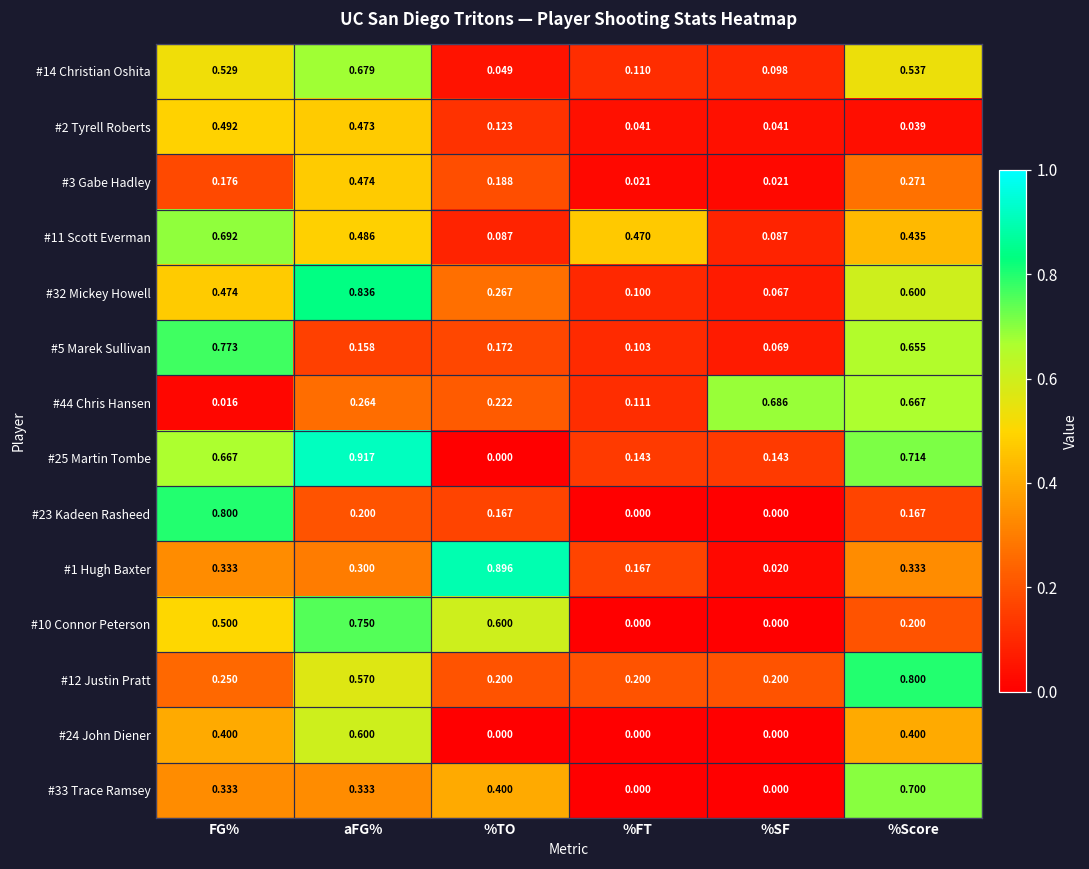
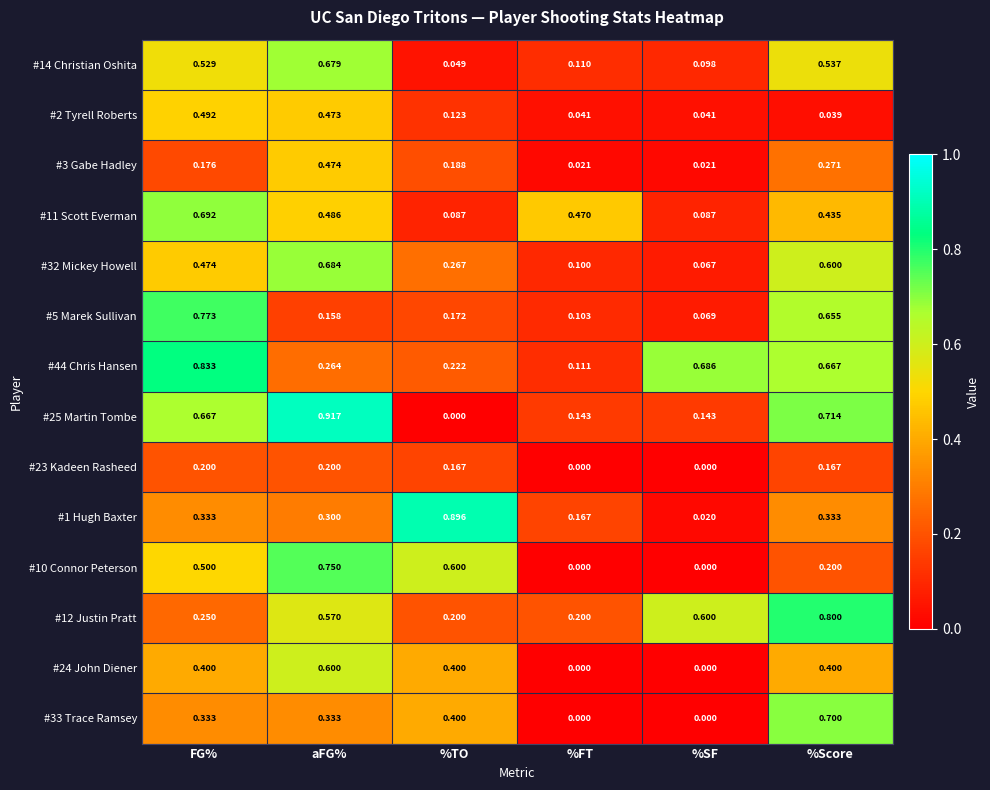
  {
    "#14 Christian Oshita": {
      "FG%": 0.529,
      "aFG%": 0.679,
      "%TO": 0.049,
      "%FT": 0.110,
      "%SF": 0.098,
      "%Score": 0.537
    },
    "#2 Tyrell Roberts": {
      "FG%": 0.492,
      "aFG%": 0.473,
      "%TO": 0.123,
      "%FT": 0.041,
      "%SF": 0.041,
      "%Score": 0.039
    },
    "#3 Gabe Hadley": {
      "FG%": 0.176,
      "aFG%": 0.474,
      "%TO": 0.188,
      "%FT": 0.021,
      "%SF": 0.021,
      "%Score": 0.271
    },
    "#11 Scott Everman": {
      "FG%": 0.692,
      "aFG%": 0.486,
      "%TO": 0.087,
      "%FT": 0.470,
      "%SF": 0.087,
      "%Score": 0.435
    },
    "#32 Mickey Howell": {
      "FG%": 0.474,
-     "aFG%": 0.836,
+     "aFG%": 0.684,
      "%TO": 0.267,
      "%FT": 0.100,
      "%SF": 0.067,
      "%Score": 0.600
    },
    "#5 Marek Sullivan": {
      "FG%": 0.773,
      "aFG%": 0.158,
      "%TO": 0.172,
      "%FT": 0.103,
      "%SF": 0.069,
      "%Score": 0.655
    },
    "#44 Chris Hansen": {
-     "FG%": 0.016,
+     "FG%": 0.833,
      "aFG%": 0.264,
      "%TO": 0.222,
      "%FT": 0.111,
      "%SF": 0.686,
      "%Score": 0.667
    },
    "#25 Martin Tombe": {
      "FG%": 0.667,
      "aFG%": 0.917,
      "%TO": 0.000,
      "%FT": 0.143,
      "%SF": 0.143,
      "%Score": 0.714
    },
    "#23 Kadeen Rasheed": {
-     "FG%": 0.800,
+     "FG%": 0.200,
      "aFG%": 0.200,
      "%TO": 0.167,
      "%FT": 0.000,
      "%SF": 0.000,
      "%Score": 0.167
    },
    "#1 Hugh Baxter": {
      "FG%": 0.333,
      "aFG%": 0.300,
      "%TO": 0.896,
      "%FT": 0.167,
      "%SF": 0.020,
      "%Score": 0.333
    },
    "#10 Connor Peterson": {
      "FG%": 0.500,
      "aFG%": 0.750,
      "%TO": 0.600,
      "%FT": 0.000,
      "%SF": 0.000,
      "%Score": 0.200
    },
    "#12 Justin Pratt": {
      "FG%": 0.250,
      "aFG%": 0.570,
      "%TO": 0.200,
      "%FT": 0.200,
-     "%SF": 0.200,
+     "%SF": 0.600,
      "%Score": 0.800
    },
    "#24 John Diener": {
      "FG%": 0.400,
      "aFG%": 0.600,
-     "%TO": 0.000,
+     "%TO": 0.400,
      "%FT": 0.000,
      "%SF": 0.000,
      "%Score": 0.400
    },
    "#33 Trace Ramsey": {
      "FG%": 0.333,
      "aFG%": 0.333,
      "%TO": 0.400,
      "%FT": 0.000,
      "%SF": 0.000,
      "%Score": 0.700
    }
  }
